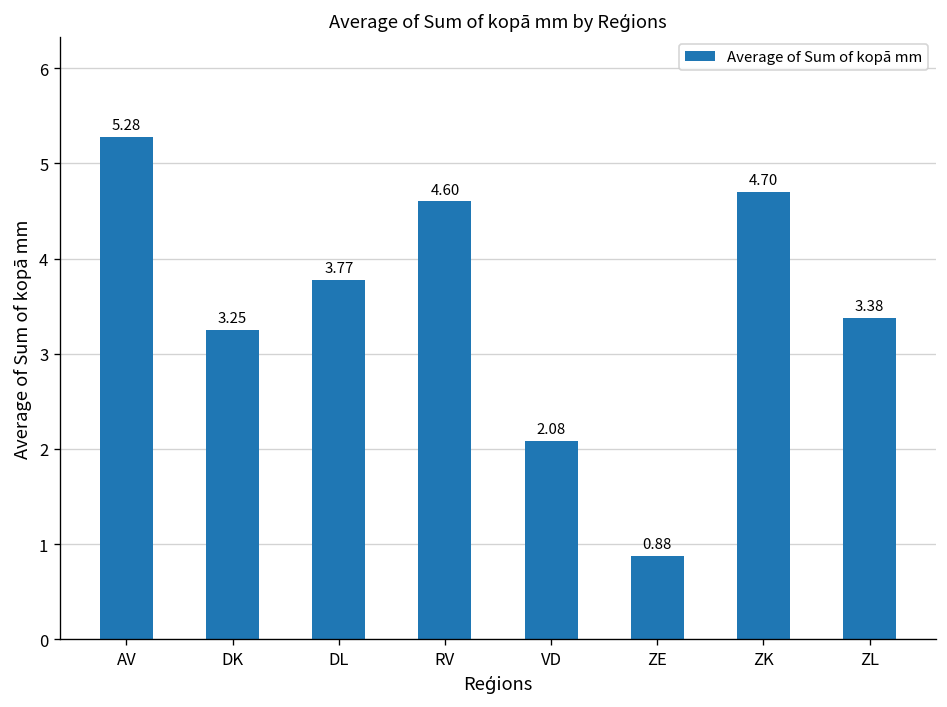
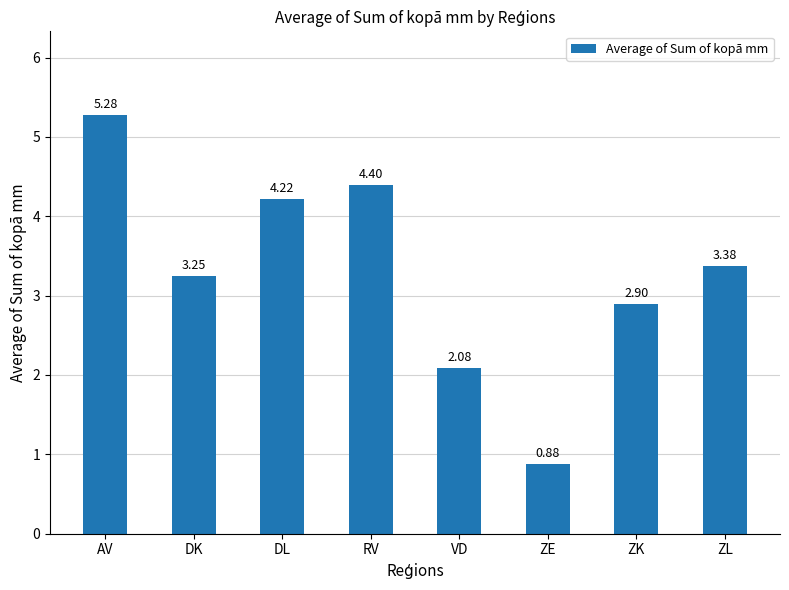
  {
    "AV": 5.28,
    "DK": 3.25,
-   "DL": 3.77,
-   "RV": 4.60,
+   "DL": 4.22,
+   "RV": 4.40,
    "VD": 2.08,
    "ZE": 0.88,
-   "ZK": 4.70,
+   "ZK": 2.90,
    "ZL": 3.38
  }
